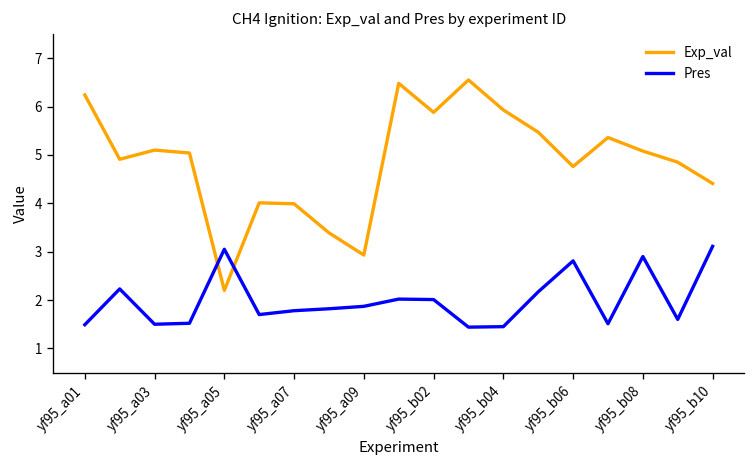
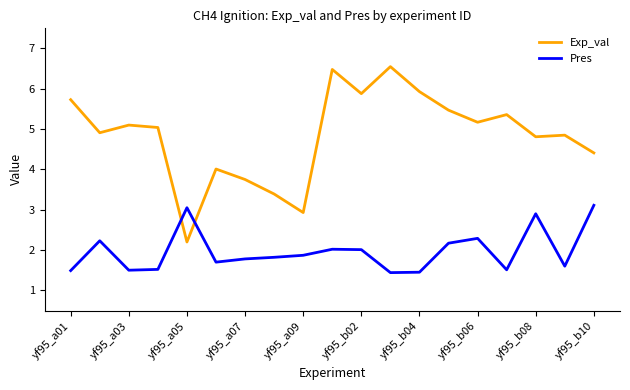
  {
    "Exp_val": {
-     "yf95_a01": 6.2,
+     "yf95_a01": 5.7,
      "yf95_a03": 5.1,
      "yf95_a05": 2.2,
-     "yf95_a07": 4.0,
+     "yf95_a07": 3.8,
      "yf95_a09": 2.9,
      "yf95_b02": 5.9,
      "yf95_b04": 5.9,
-     "yf95_b06": 4.8,
-     "yf95_b08": 5.1,
+     "yf95_b06": 5.2,
+     "yf95_b08": 4.8,
      "yf95_b10": 4.4
    },
    "Pres": {
      "yf95_a01": 1.5,
      "yf95_a03": 1.5,
      "yf95_a05": 3.1,
      "yf95_a07": 1.8,
      "yf95_a09": 1.9,
      "yf95_b02": 2.0,
      "yf95_b04": 1.5,
-     "yf95_b06": 2.8,
+     "yf95_b06": 2.3,
      "yf95_b08": 2.9,
      "yf95_b10": 3.1
    }
  }
